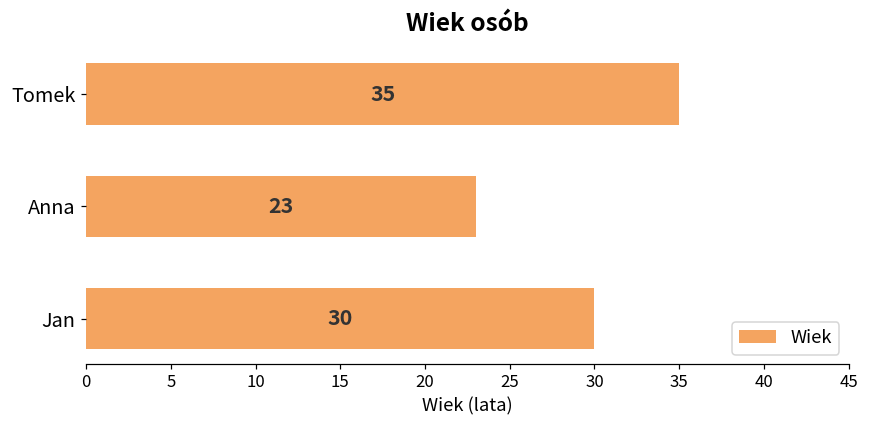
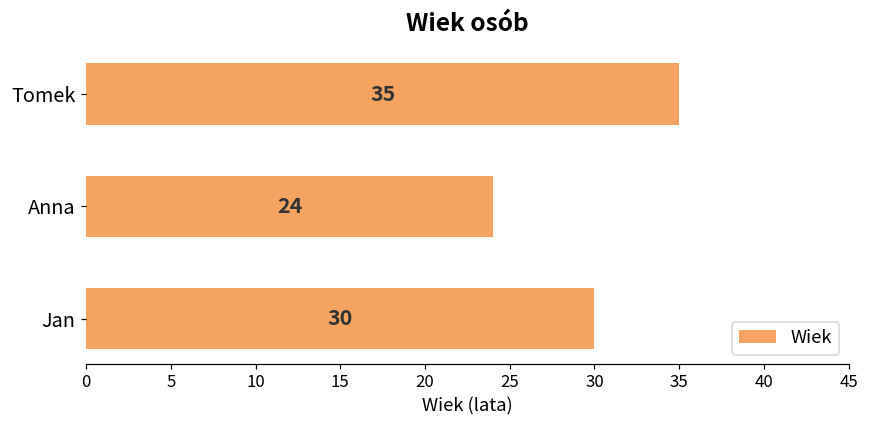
  {
    "Tomek": 35,
-   "Anna": 23,
+   "Anna": 24,
    "Jan": 30
  }
